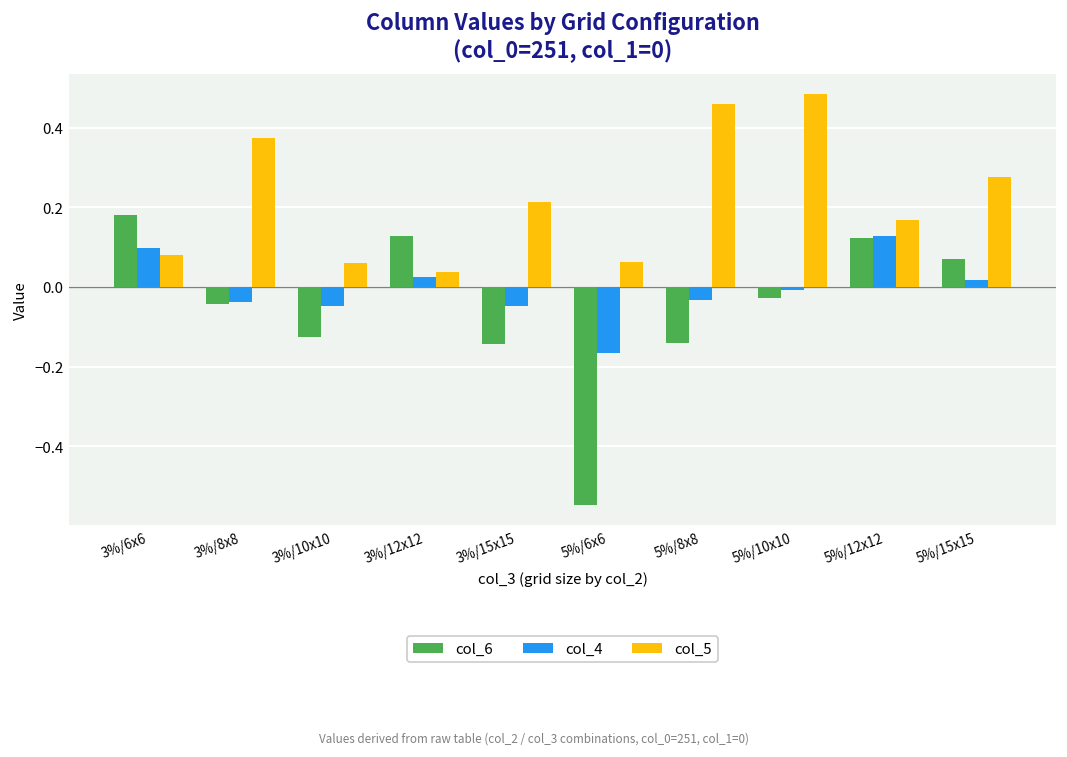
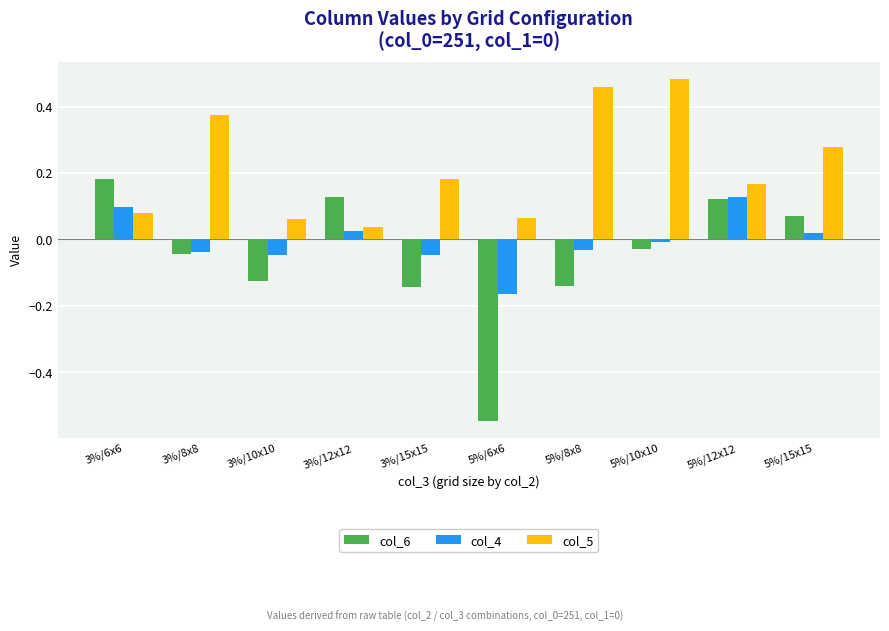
  {
    "col_6": {
      "3%/6x6": 0.18,
      "3%/8x8": -0.04,
      "3%/10x10": -0.13,
      "3%/12x12": 0.13,
      "3%/15x15": -0.14,
      "5%/6x6": -0.55,
      "5%/8x8": -0.14,
      "5%/10x10": -0.03,
      "5%/12x12": 0.12,
      "5%/15x15": 0.07
    },
    "col_4": {
      "3%/6x6": 0.10,
      "3%/8x8": -0.04,
      "3%/10x10": -0.05,
      "3%/12x12": 0.03,
      "3%/15x15": -0.05,
      "5%/6x6": -0.17,
      "5%/8x8": -0.03,
      "5%/10x10": -0.01,
      "5%/12x12": 0.13,
      "5%/15x15": 0.02
    },
    "col_5": {
      "3%/6x6": 0.08,
      "3%/8x8": 0.38,
      "3%/10x10": 0.06,
      "3%/12x12": 0.04,
-     "3%/15x15": 0.21,
+     "3%/15x15": 0.18,
      "5%/6x6": 0.06,
      "5%/8x8": 0.46,
      "5%/10x10": 0.48,
      "5%/12x12": 0.17,
      "5%/15x15": 0.28
    }
  }
